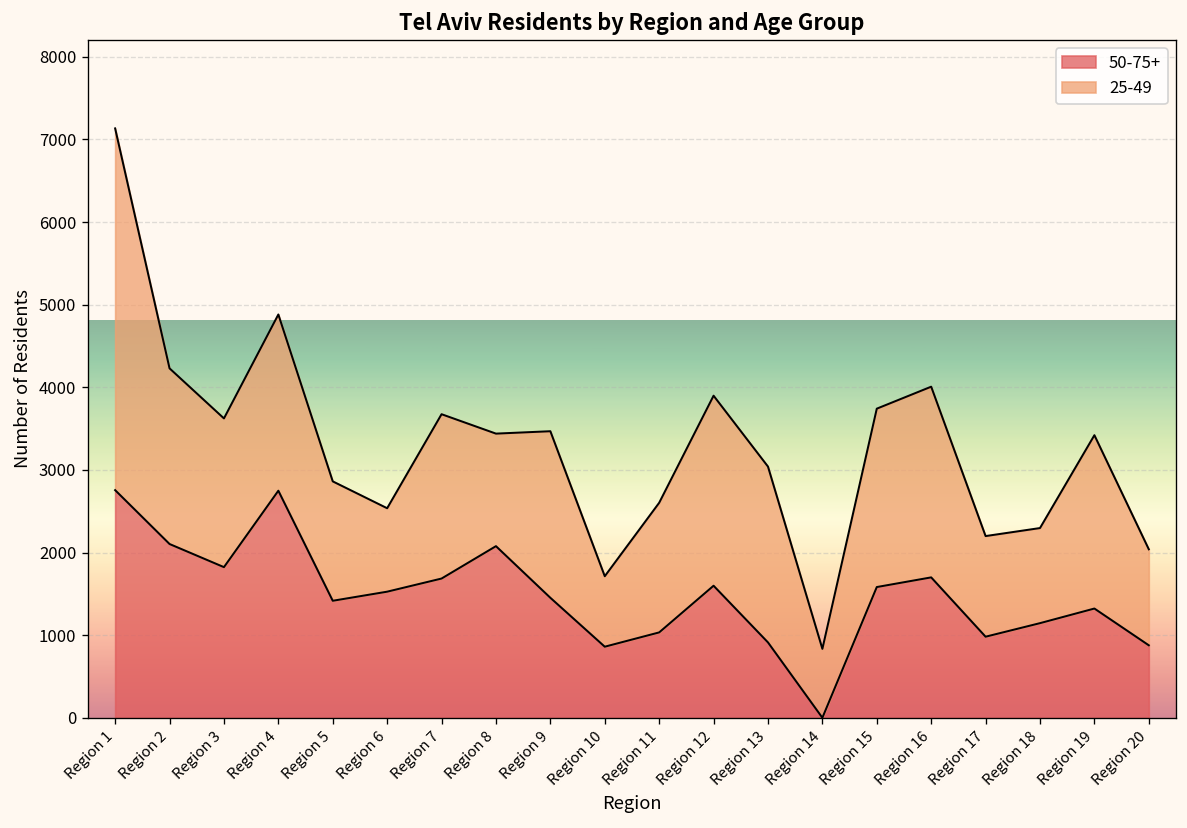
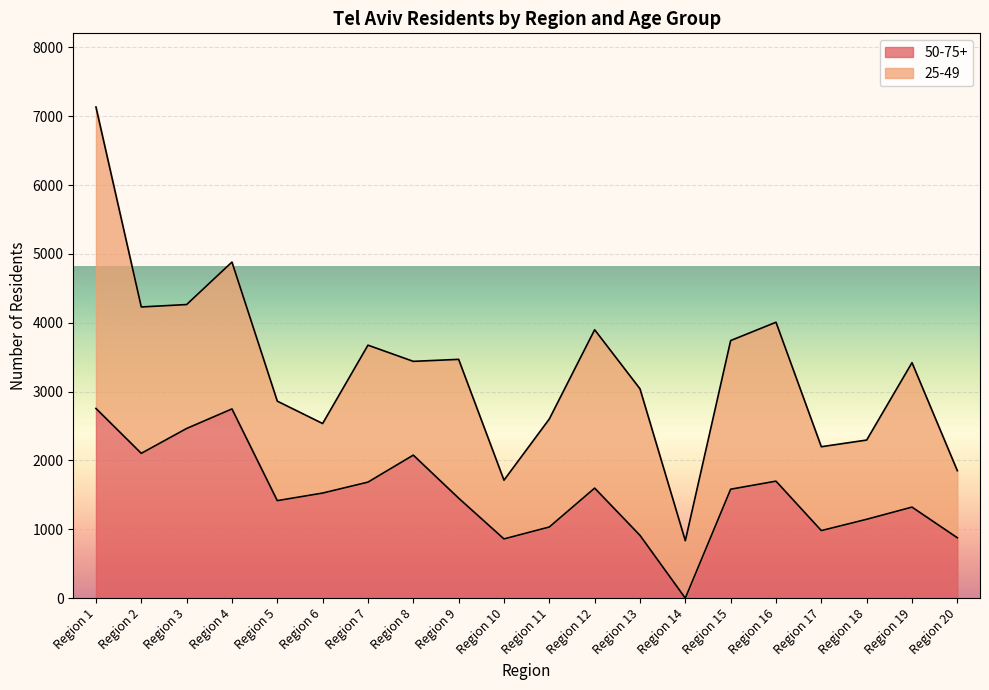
  {
    "50-75+": {
      "Region 1": 2800,
      "Region 2": 2100,
-     "Region 3": 1800,
+     "Region 3": 2500,
      "Region 4": 2700,
      "Region 5": 1400,
      "Region 6": 1500,
      "Region 7": 1700,
      "Region 8": 2100,
      "Region 9": 1500,
      "Region 10": 900,
      "Region 11": 1000,
      "Region 12": 1600,
      "Region 13": 900,
      "Region 14": 0,
      "Region 15": 1600,
      "Region 16": 1700,
      "Region 17": 1000,
      "Region 18": 1100,
      "Region 19": 1300,
      "Region 20": 900
    },
    "25-49": {
      "Region 1": 4400,
      "Region 2": 2100,
      "Region 3": 1800,
      "Region 4": 2100,
      "Region 5": 1400,
      "Region 6": 1000,
      "Region 7": 2000,
      "Region 8": 1400,
      "Region 9": 2000,
      "Region 10": 900,
      "Region 11": 1600,
      "Region 12": 2300,
      "Region 13": 2100,
      "Region 14": 800,
      "Region 15": 2200,
      "Region 16": 2300,
      "Region 17": 1200,
      "Region 18": 1200,
      "Region 19": 2100,
-     "Region 20": 1200
+     "Region 20": 1000
    }
  }
